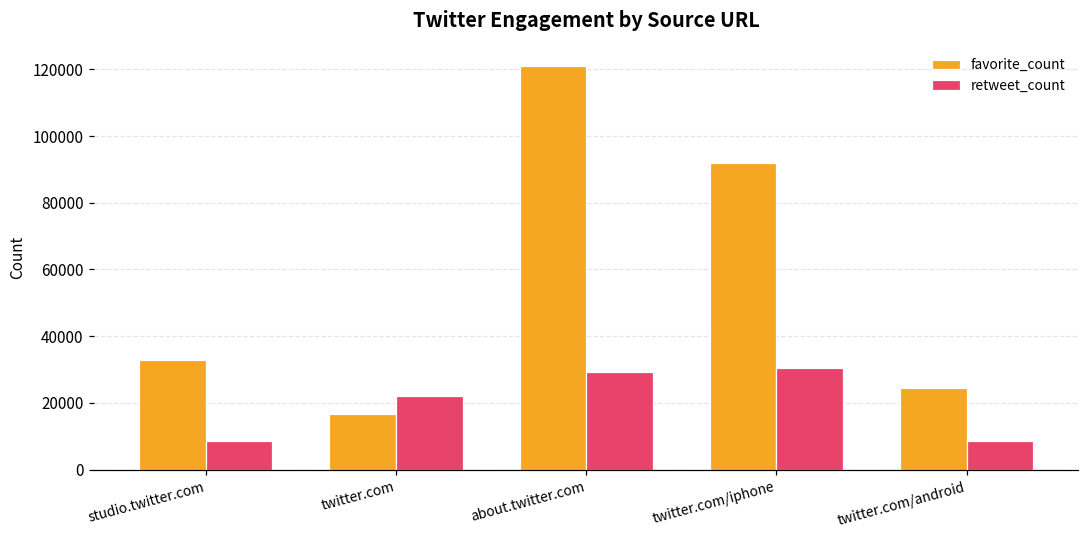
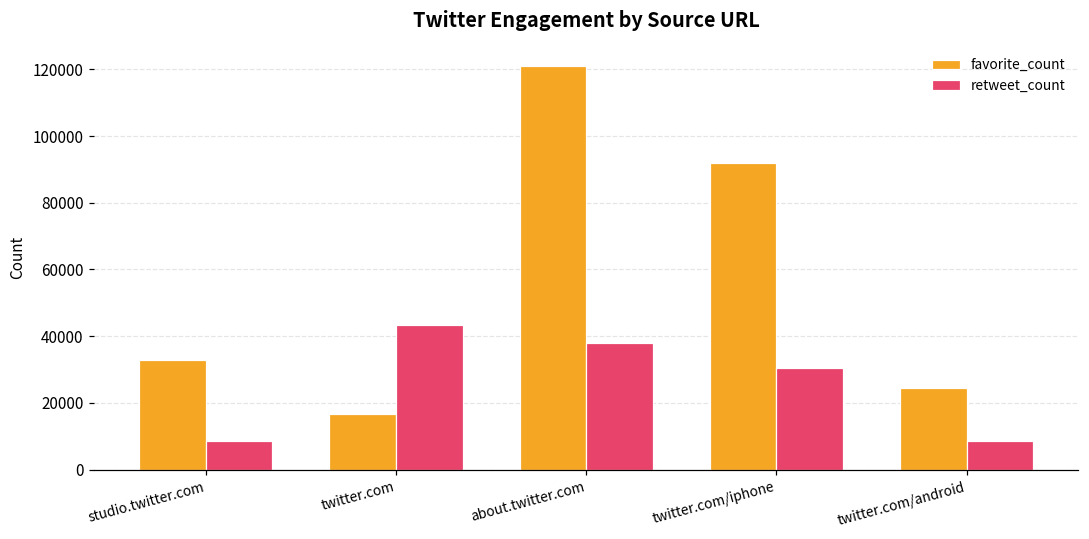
  {
    "favorite_count": {
      "studio.twitter.com": 33000,
      "twitter.com": 17000,
      "about.twitter.com": 121000,
      "twitter.com/iphone": 92000,
      "twitter.com/android": 24000
    },
    "retweet_count": {
      "studio.twitter.com": 9000,
-     "twitter.com": 22000,
-     "about.twitter.com": 29000,
+     "twitter.com": 43000,
+     "about.twitter.com": 38000,
      "twitter.com/iphone": 30000,
      "twitter.com/android": 9000
    }
  }
